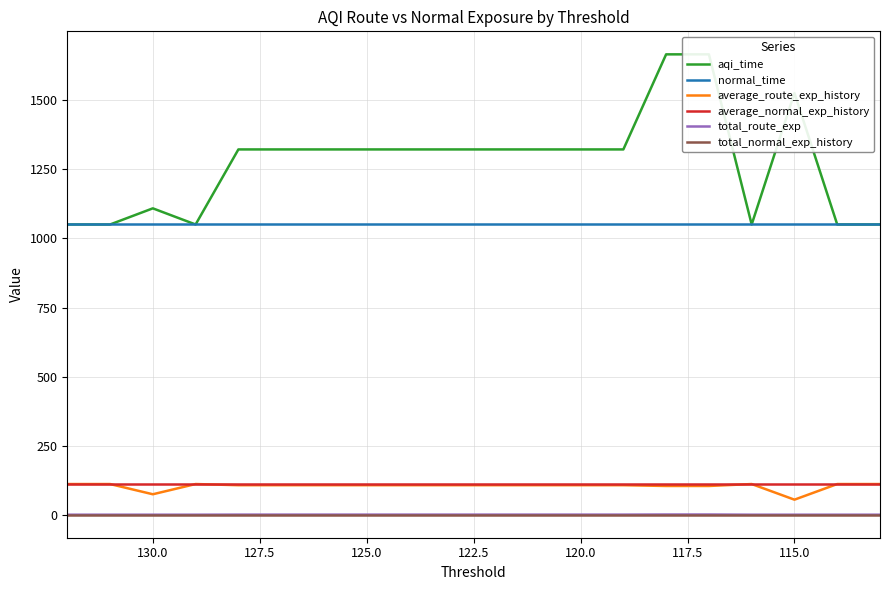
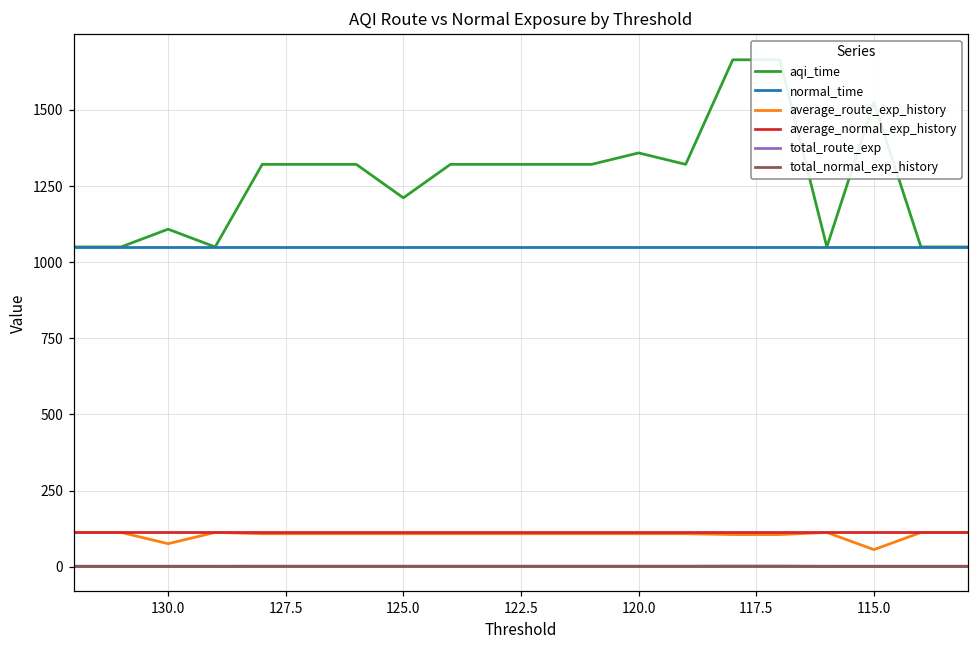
  {
    "aqi_time": {
      "130.0": 1110,
-     "125.0": 1320,
-     "120.0": 1320
+     "125.0": 1210,
+     "120.0": 1360
    },
    "normal_time": {
      "130.0": 1050,
      "125.0": 1050,
      "120.0": 1050,
      "115.0": 1050
    },
    "average_route_exp_history": {
      "130.0": 80,
      "115.0": 60
    },
    "average_normal_exp_history": {
      "130.0": 110,
      "115.0": 110
    }
  }
